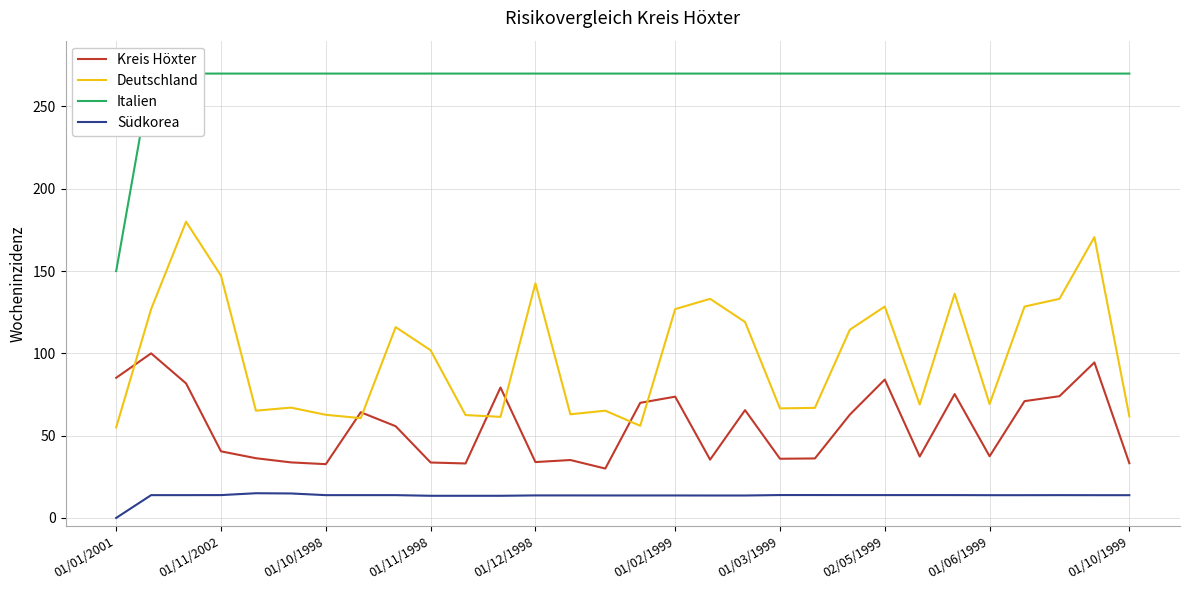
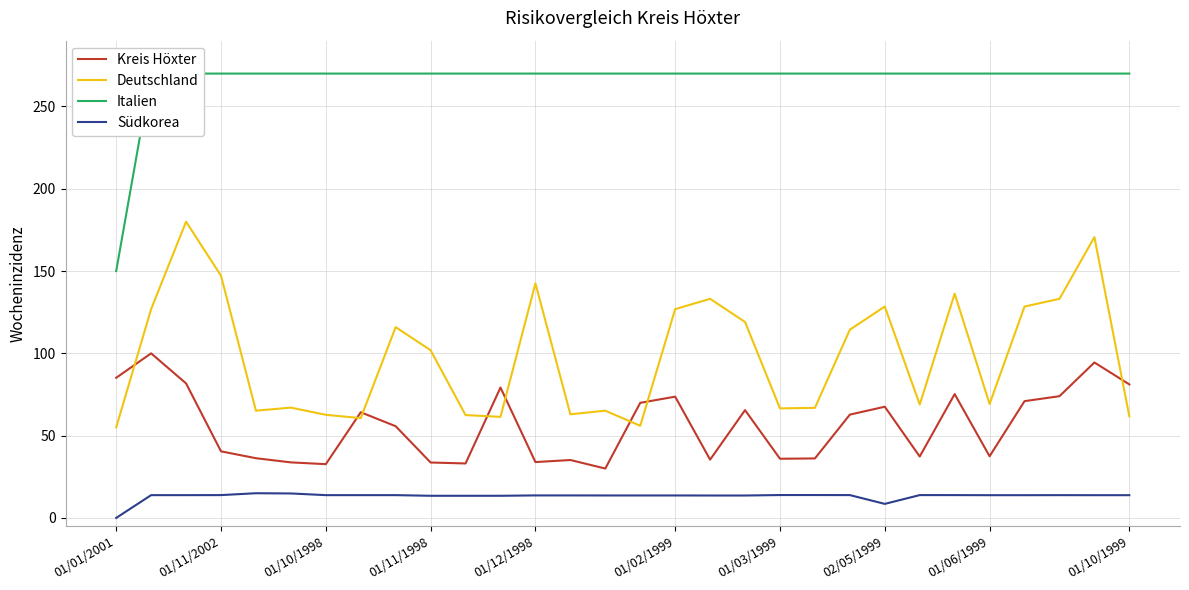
  {
    "Kreis Höxter": {
      "01/01/2001": 85,
      "01/11/2002": 40,
-     "02/05/1999": 84,
-     "01/10/1999": 33
+     "02/05/1999": 68,
+     "01/10/1999": 81
    },
    "Deutschland": {
      "01/01/2001": 55,
      "01/11/2002": 147,
      "02/05/1999": 128,
      "01/10/1999": 62
    },
    "Italien": {
      "01/01/2001": 150,
      "01/11/2002": 270,
      "02/05/1999": 270,
      "01/10/1999": 270
    },
    "Südkorea": {
      "01/01/2001": 0,
      "01/11/2002": 14,
-     "02/05/1999": 14,
+     "02/05/1999": 9,
      "01/10/1999": 14
    }
  }
